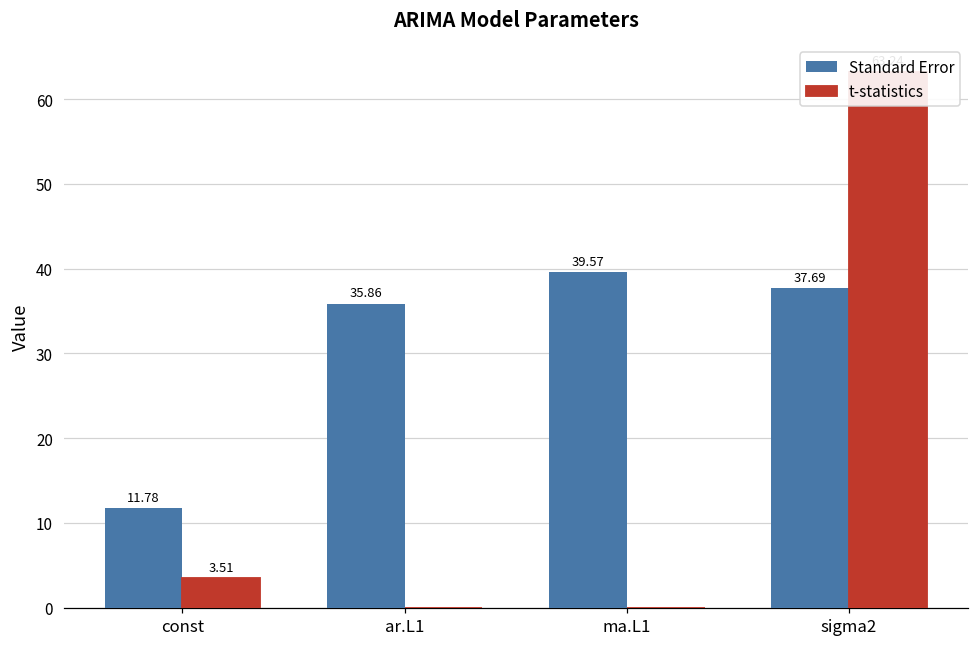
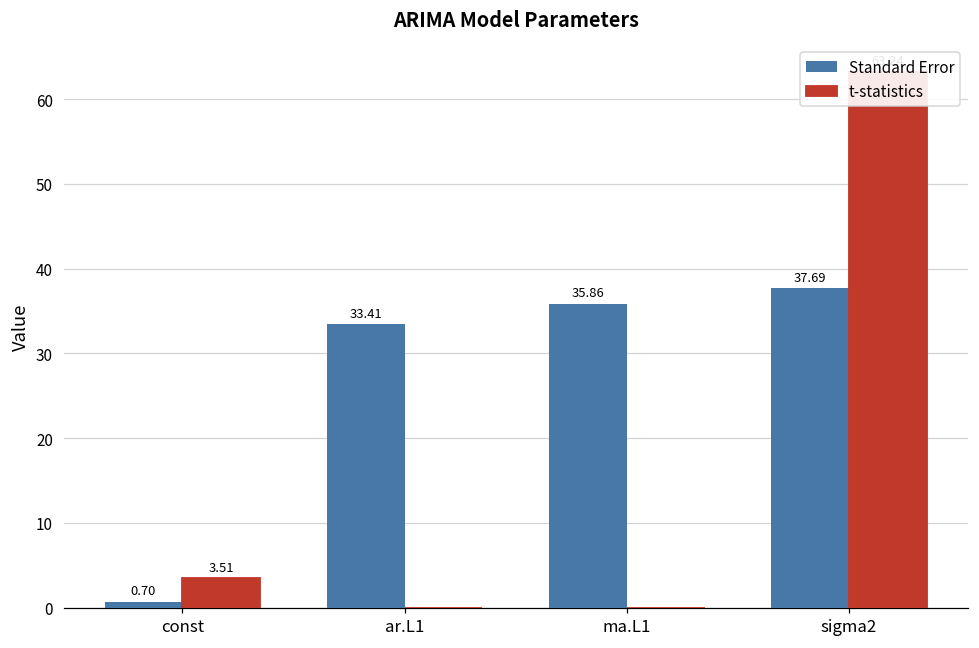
  {
    "Standard Error": {
-     "const": 11.78,
-     "ar.L1": 35.86,
-     "ma.L1": 39.57,
+     "const": 0.70,
+     "ar.L1": 33.41,
+     "ma.L1": 35.86,
      "sigma2": 37.69
    },
    "t-statistics": {
      "const": 3.51
    }
  }
